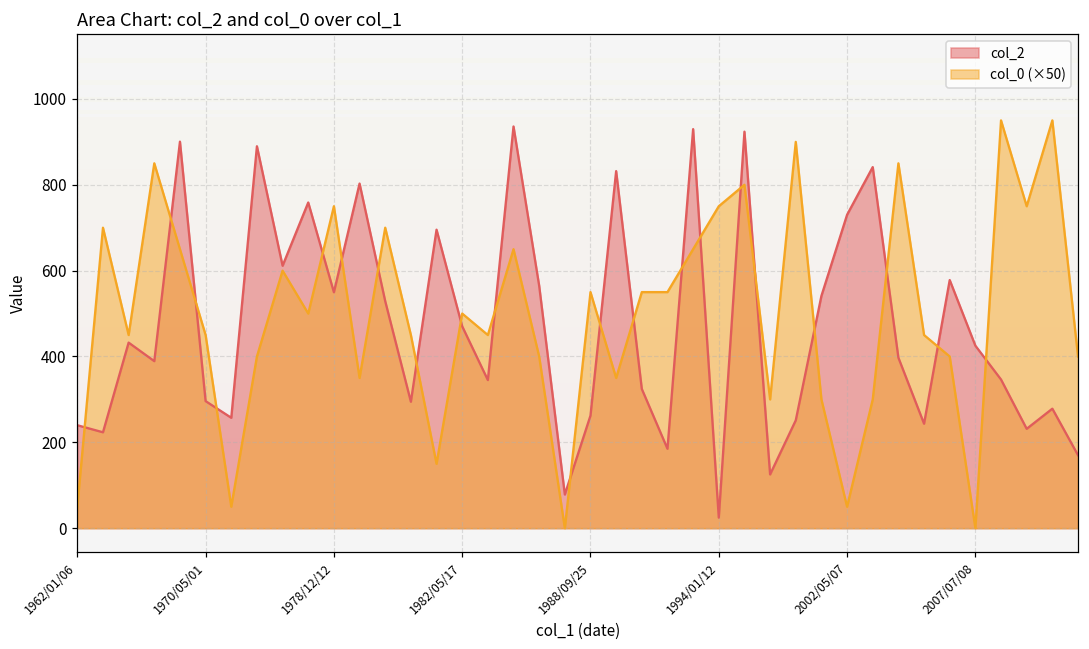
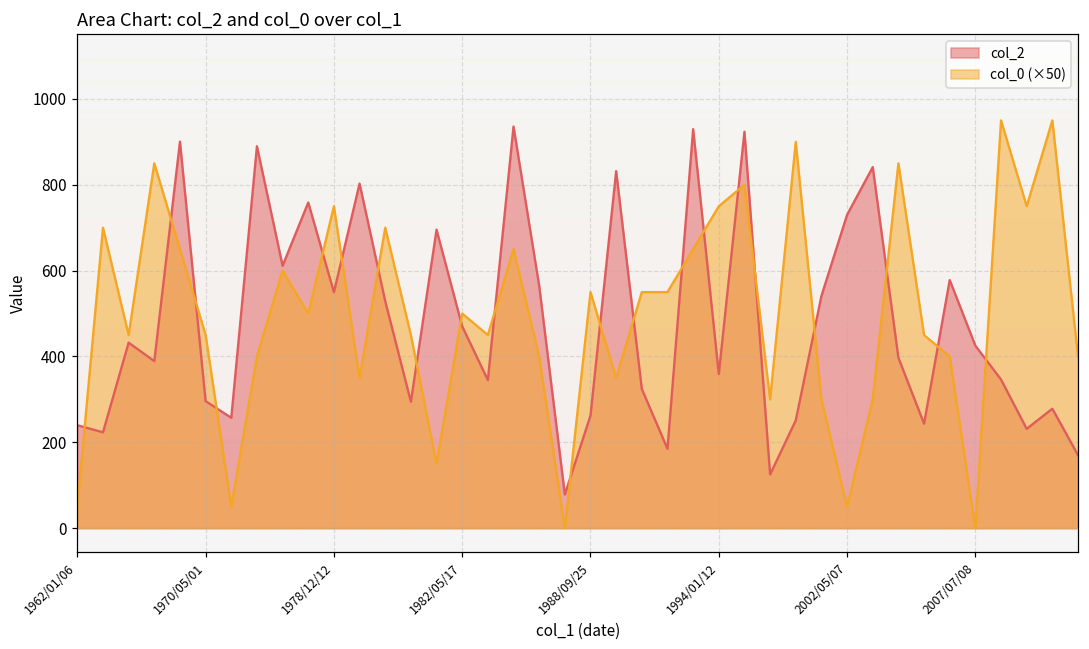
  {
    "col_2": {
      "1962/01/06": 240,
      "1970/05/01": 300,
-     "1994/01/12": 20,
+     "1994/01/12": 360,
      "2007/07/08": 430
    },
    "col_0 (×50)": {
      "1962/01/06": 50,
      "1970/05/01": 450,
      "1994/01/12": 750,
      "2007/07/08": 0
    }
  }
